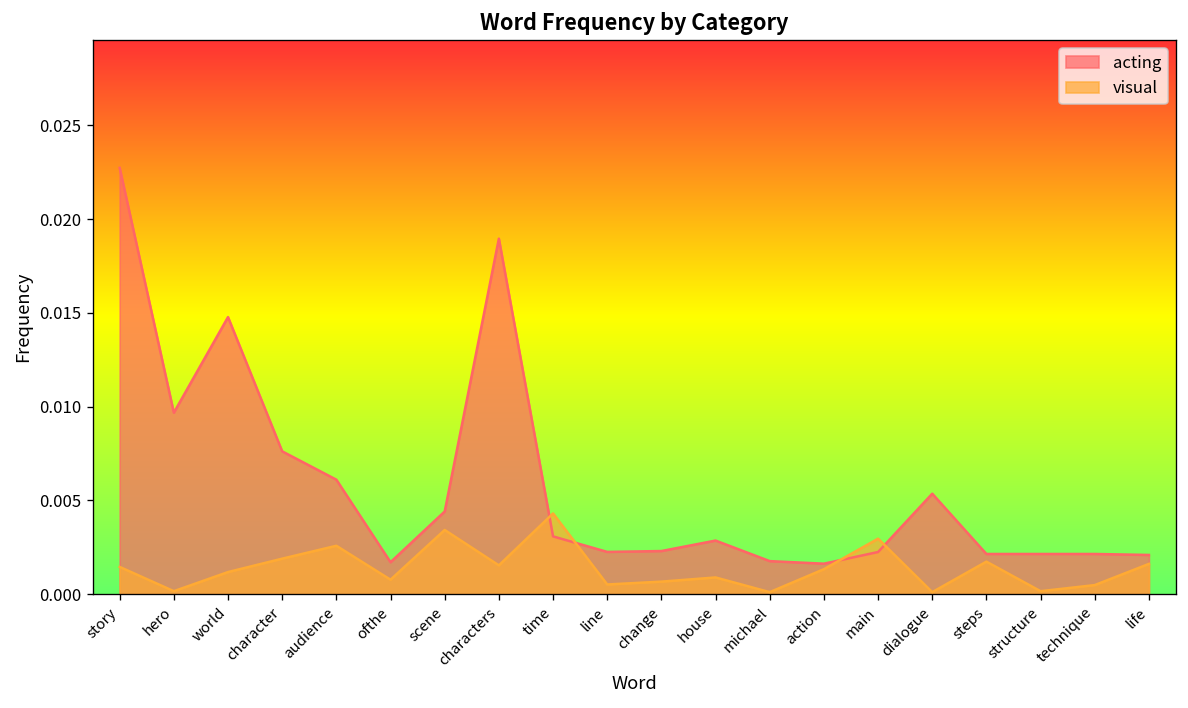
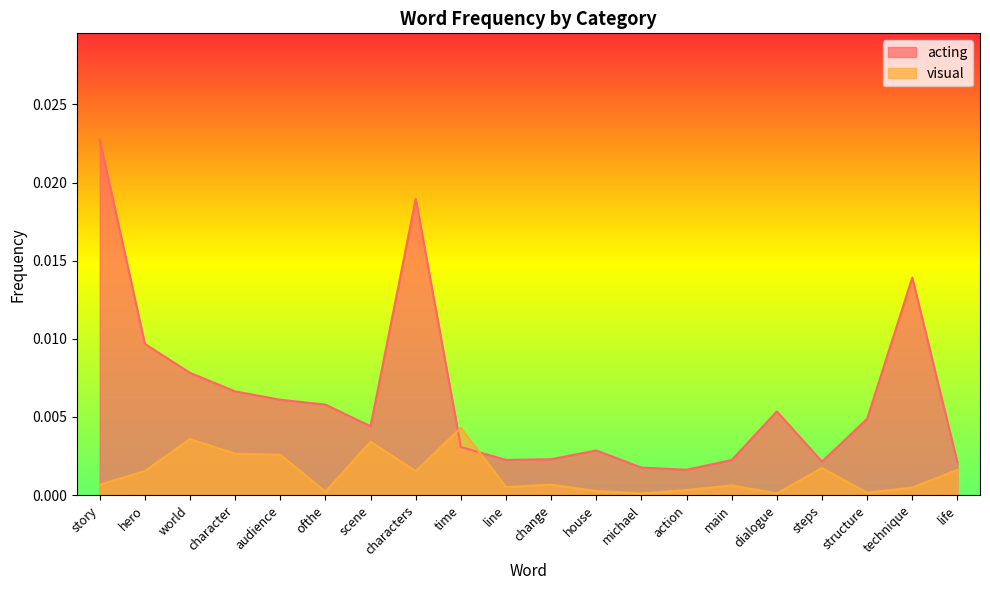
  {
    "acting": {
      "story": 0.0227,
      "hero": 0.0097,
-     "world": 0.0148,
-     "character": 0.0076,
+     "world": 0.0078,
+     "character": 0.0066,
      "audience": 0.0061,
-     "ofthe": 0.0017,
+     "ofthe": 0.0058,
      "scene": 0.0044,
      "characters": 0.0190,
      "time": 0.0031,
      "line": 0.0022,
      "change": 0.0023,
      "house": 0.0029,
      "michael": 0.0018,
      "action": 0.0016,
      "main": 0.0022,
      "dialogue": 0.0054,
      "steps": 0.0021,
-     "structure": 0.0021,
-     "technique": 0.0021,
+     "structure": 0.0049,
+     "technique": 0.0139,
      "life": 0.0021
    },
    "visual": {
-     "story": 0.0014,
-     "hero": 0.0002,
-     "world": 0.0012,
-     "character": 0.0019,
+     "story": 0.0007,
+     "hero": 0.0015,
+     "world": 0.0036,
+     "character": 0.0026,
      "audience": 0.0026,
-     "ofthe": 0.0008,
+     "ofthe": 0.0002,
      "scene": 0.0034,
      "characters": 0.0015,
      "time": 0.0043,
      "line": 0.0005,
      "change": 0.0007,
-     "house": 0.0009,
+     "house": 0.0003,
      "michael": 0.0001,
-     "action": 0.0013,
-     "main": 0.0030,
+     "action": 0.0003,
+     "main": 0.0006,
      "dialogue": 0.0001,
      "steps": 0.0017,
      "structure": 0.0002,
      "technique": 0.0005,
      "life": 0.0016
    }
  }
